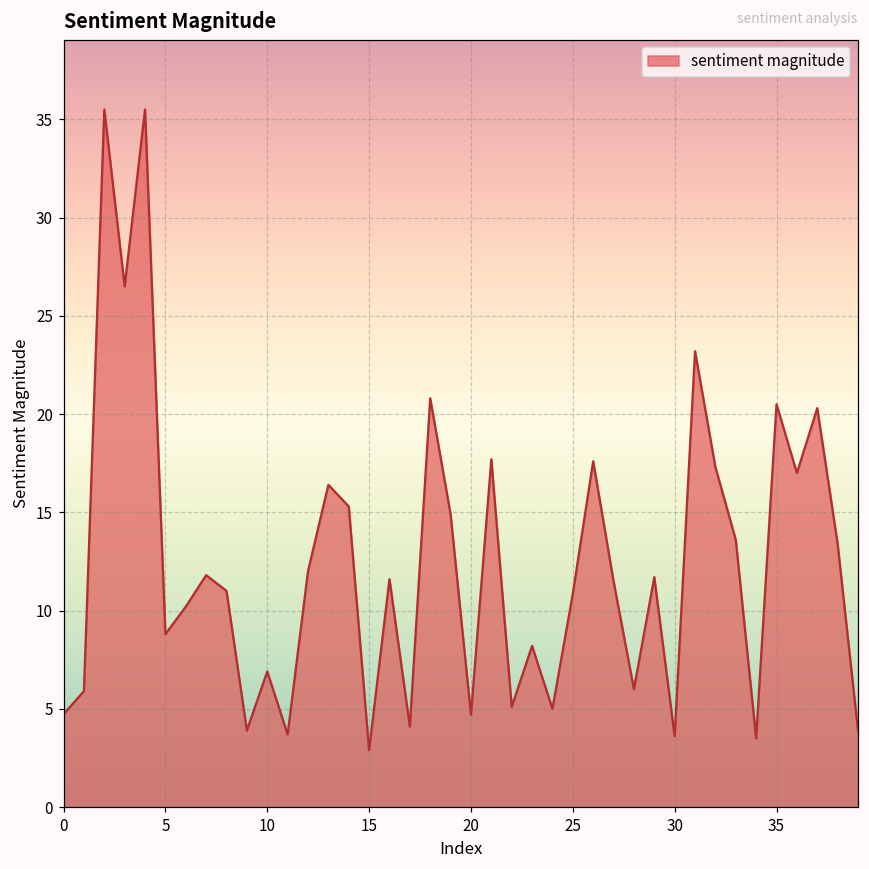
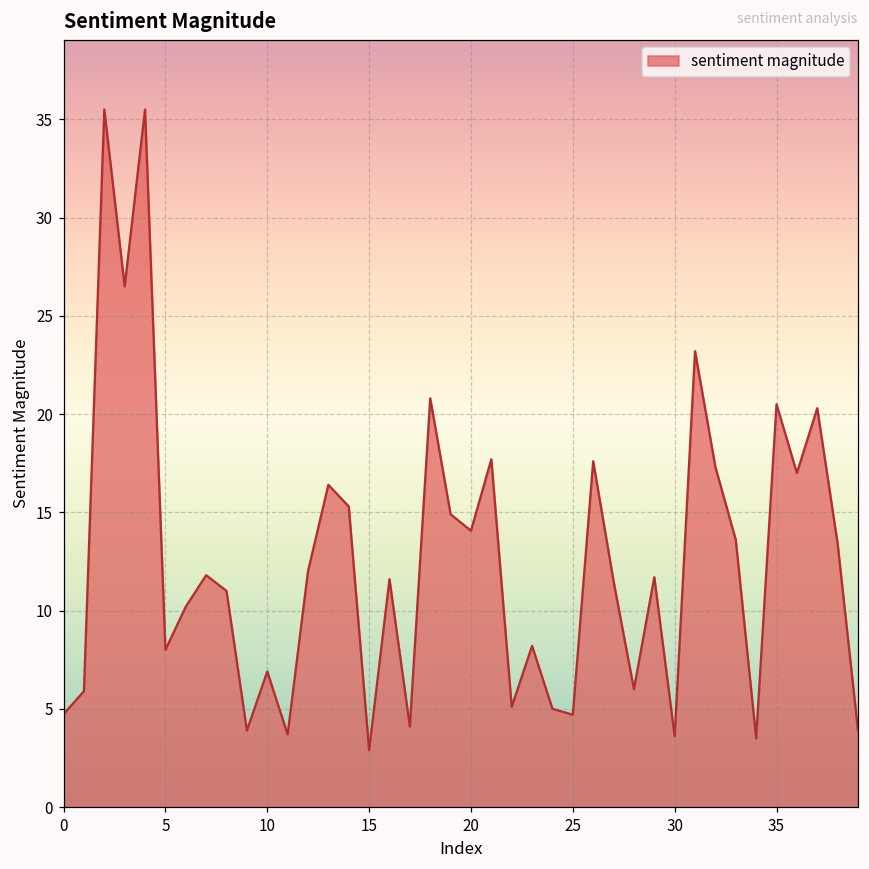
  {
    "0": 4.7,
-   "5": 8.8,
+   "5": 8.0,
    "10": 6.9,
    "15": 2.9,
-   "20": 4.7,
-   "25": 10.9,
+   "20": 14.1,
+   "25": 4.7,
    "30": 3.6,
    "35": 20.5
  }
